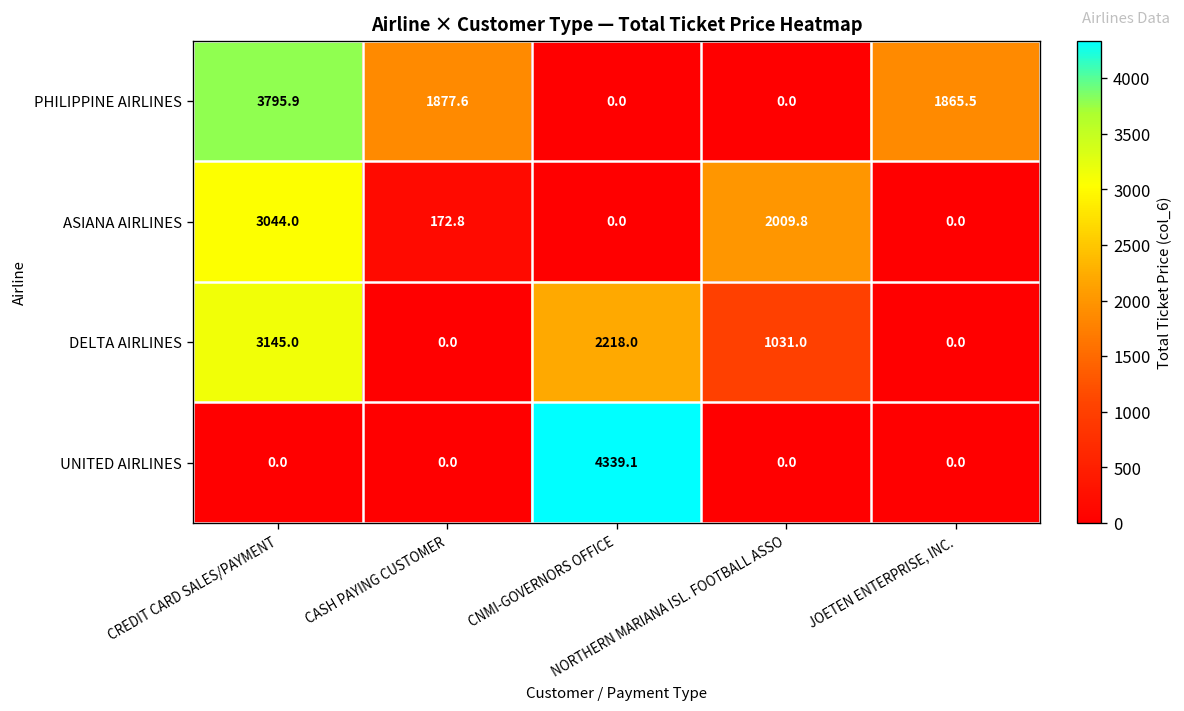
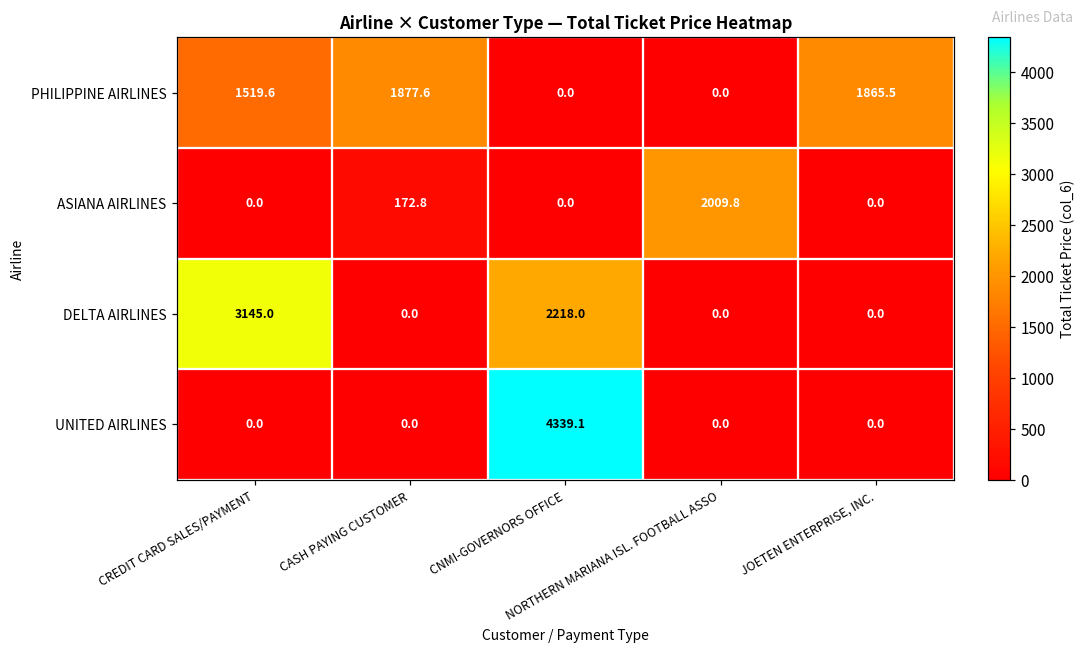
  {
    "PHILIPPINE AIRLINES": {
-     "CREDIT CARD SALES/PAYMENT": 3795.9,
+     "CREDIT CARD SALES/PAYMENT": 1519.6,
      "CASH PAYING CUSTOMER": 1877.6,
      "CNMI-GOVERNORS OFFICE": 0.0,
      "NORTHERN MARIANA ISL. FOOTBALL ASSO": 0.0,
      "JOETEN ENTERPRISE, INC.": 1865.5
    },
    "ASIANA AIRLINES": {
-     "CREDIT CARD SALES/PAYMENT": 3044.0,
+     "CREDIT CARD SALES/PAYMENT": 0.0,
      "CASH PAYING CUSTOMER": 172.8,
      "CNMI-GOVERNORS OFFICE": 0.0,
      "NORTHERN MARIANA ISL. FOOTBALL ASSO": 2009.8,
      "JOETEN ENTERPRISE, INC.": 0.0
    },
    "DELTA AIRLINES": {
      "CREDIT CARD SALES/PAYMENT": 3145.0,
      "CASH PAYING CUSTOMER": 0.0,
      "CNMI-GOVERNORS OFFICE": 2218.0,
-     "NORTHERN MARIANA ISL. FOOTBALL ASSO": 1031.0,
+     "NORTHERN MARIANA ISL. FOOTBALL ASSO": 0.0,
      "JOETEN ENTERPRISE, INC.": 0.0
    },
    "UNITED AIRLINES": {
      "CREDIT CARD SALES/PAYMENT": 0.0,
      "CASH PAYING CUSTOMER": 0.0,
      "CNMI-GOVERNORS OFFICE": 4339.1,
      "NORTHERN MARIANA ISL. FOOTBALL ASSO": 0.0,
      "JOETEN ENTERPRISE, INC.": 0.0
    }
  }
